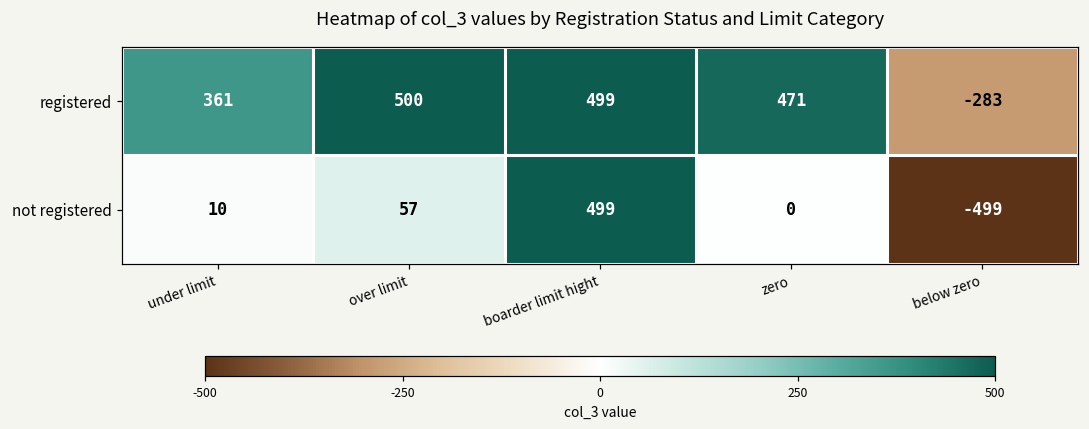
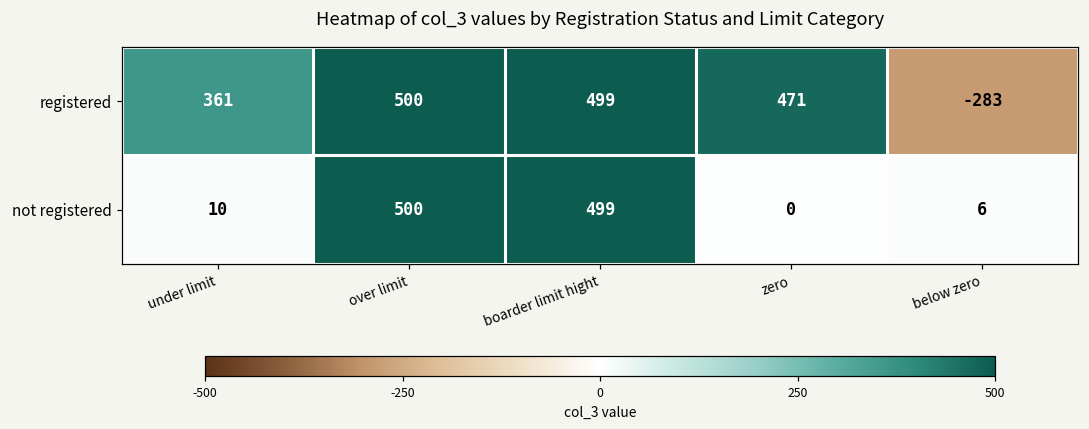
  {
    "registered": {
      "under limit": 361,
      "over limit": 500,
      "boarder limit hight": 499,
      "zero": 471,
      "below zero": -283
    },
    "not registered": {
      "under limit": 10,
-     "over limit": 57,
+     "over limit": 500,
      "boarder limit hight": 499,
      "zero": 0,
-     "below zero": -499
+     "below zero": 6
    }
  }
